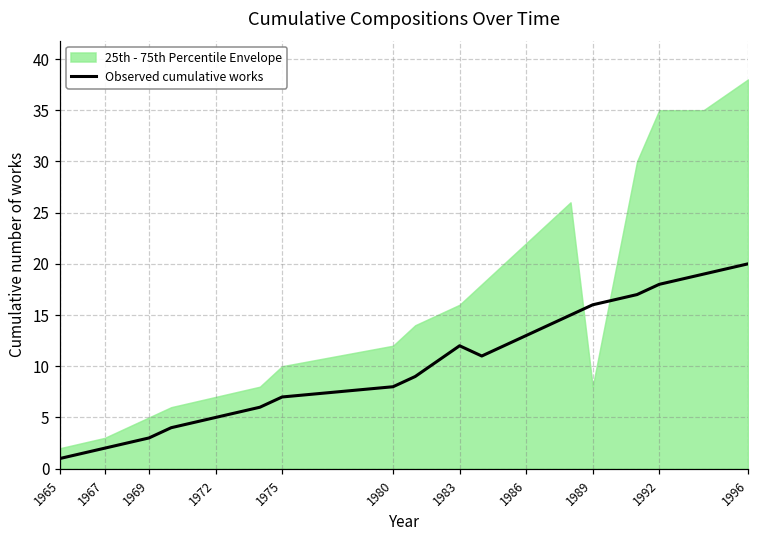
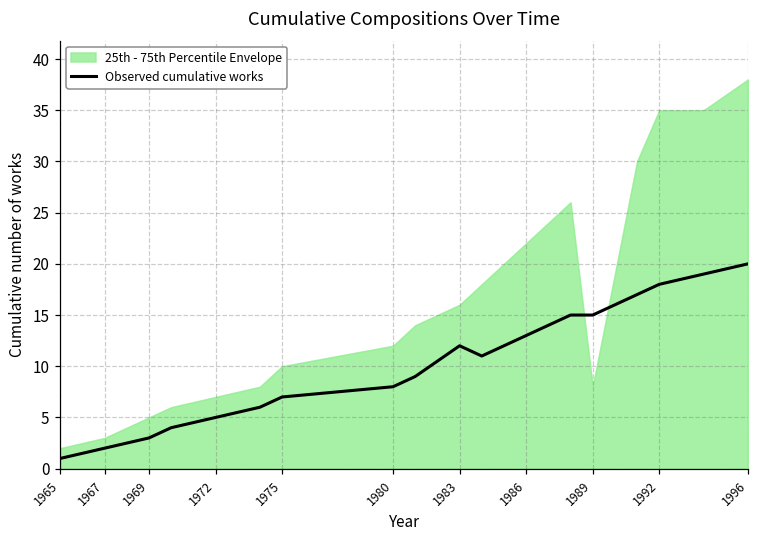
  {
    "Observed cumulative works": {
      "1965": 1,
      "1967": 2,
      "1969": 3,
      "1972": 5,
      "1975": 7,
      "1980": 8,
      "1983": 12,
      "1986": 13,
-     "1989": 16,
+     "1989": 15,
      "1992": 18,
      "1996": 20
    },
    "25th - 75th Percentile Envelope": {
      "1965": 2,
      "1967": 3,
      "1969": 5,
      "1972": 7,
      "1975": 10,
      "1980": 12,
      "1983": 16,
      "1986": 22,
      "1989": 8,
      "1992": 35,
      "1996": 38
    }
  }
